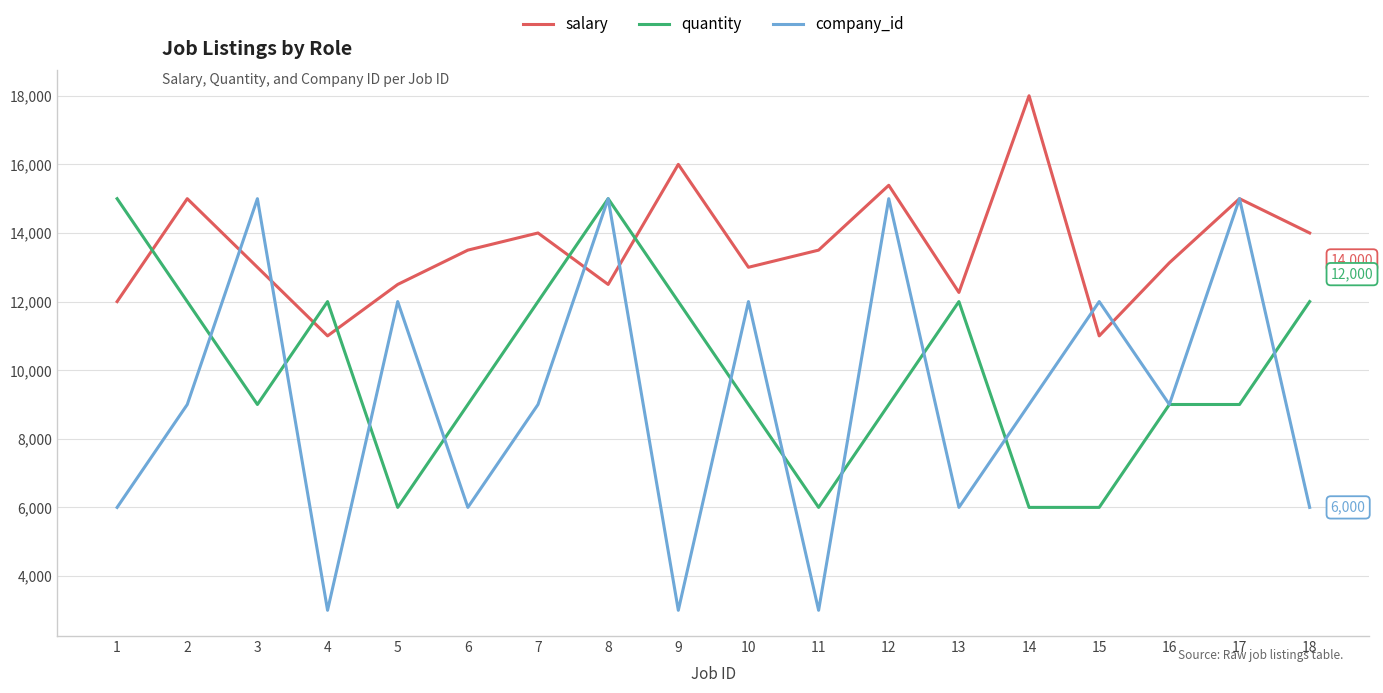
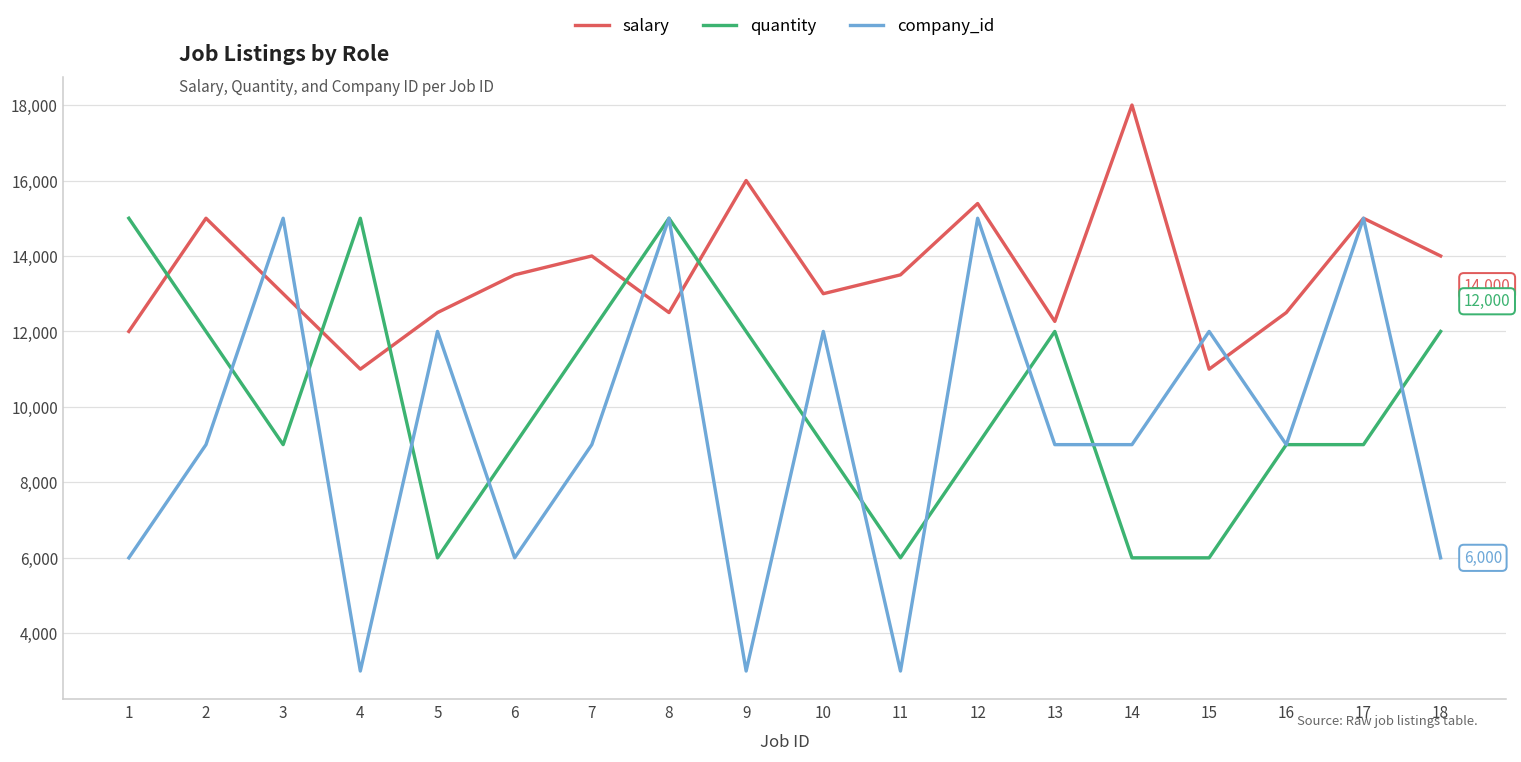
  {
    "salary": {
      "1": "12,000",
      "2": "15,000",
      "3": "13,000",
      "4": "11,000",
      "5": "12,500",
      "6": "13,500",
      "7": "14,000",
      "8": "12,500",
      "9": "16,000",
      "10": "13,000",
      "11": "13,500",
      "12": "15,400",
      "13": "12,300",
      "14": "18,000",
      "15": "11,000",
-     "16": "13,100",
+     "16": "12,500",
      "18": "14,000"
    },
    "quantity": {
      "1": "15,000",
      "2": "12,000",
      "3": "9,000",
-     "4": "12,000",
+     "4": "15,000",
      "5": "6,000",
      "6": "9,000",
      "7": "12,000",
      "9": "12,000",
      "10": "9,000",
      "11": "6,000",
      "12": "9,000",
      "13": "12,000",
      "14": "6,000",
      "15": "6,000",
      "17": "9,000",
      "18": "12,000"
    },
    "company_id": {
      "1": "6,000",
      "2": "9,000",
      "3": "15,000",
      "4": "3,000",
      "5": "12,000",
      "6": "6,000",
      "7": "9,000",
      "9": "3,000",
      "10": "12,000",
      "11": "3,000",
      "12": "15,000",
-     "13": "6,000",
+     "13": "9,000",
      "14": "9,000",
      "15": "12,000"
    }
  }
